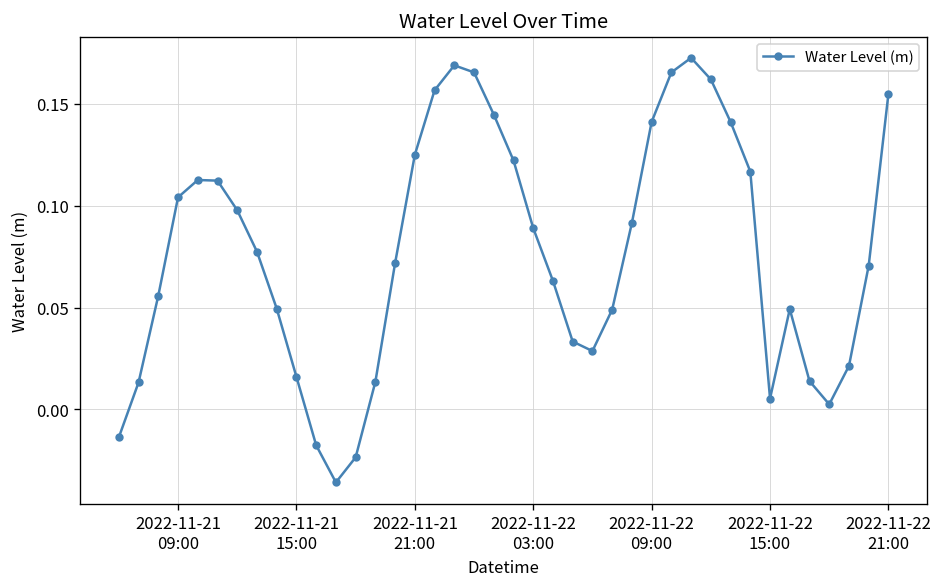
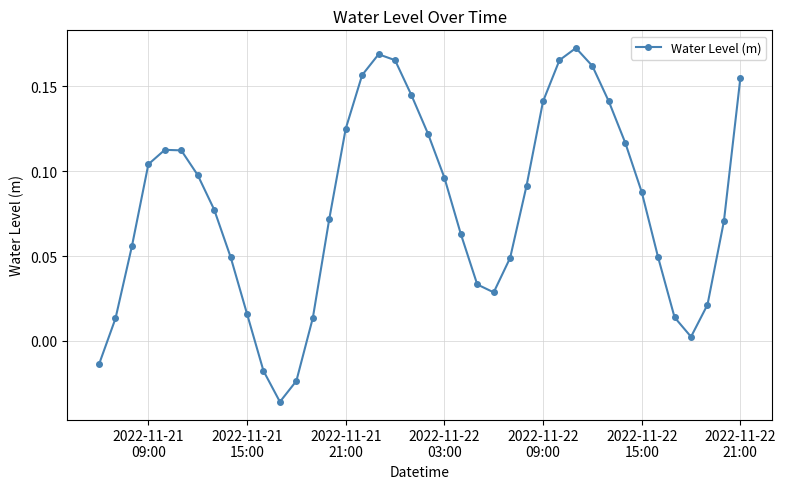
  {
    "2022-11-21 09:00": 0.104,
    "2022-11-21 15:00": 0.016,
    "2022-11-21 21:00": 0.125,
-   "2022-11-22 03:00": 0.089,
+   "2022-11-22 03:00": 0.096,
    "2022-11-22 09:00": 0.141,
-   "2022-11-22 15:00": 0.005,
+   "2022-11-22 15:00": 0.088,
    "2022-11-22 21:00": 0.155
  }
